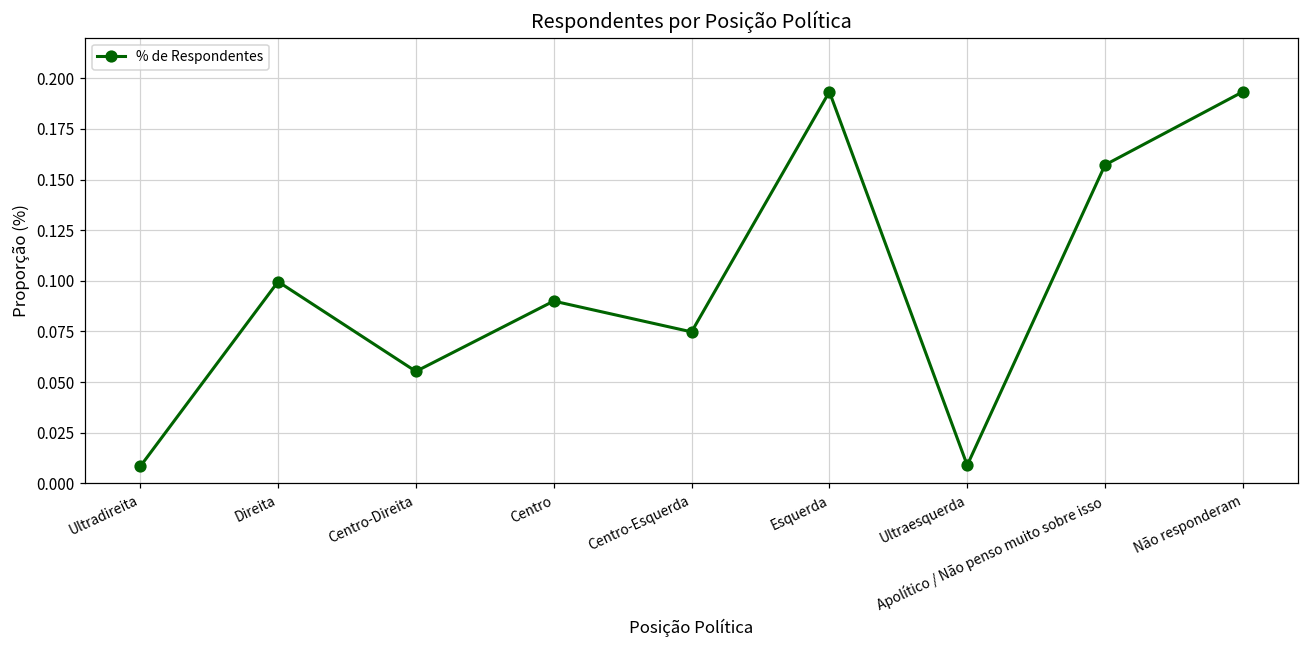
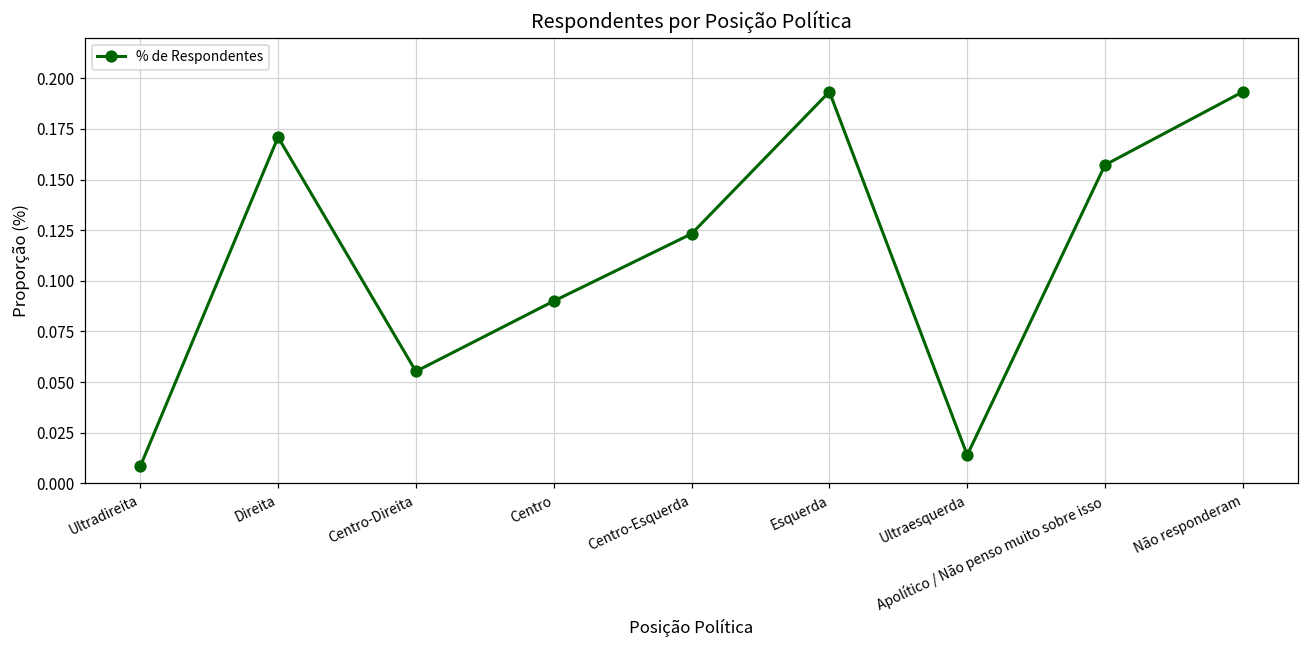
  {
    "Ultradireita": 0.008,
-   "Direita": 0.100,
+   "Direita": 0.171,
    "Centro-Direita": 0.055,
    "Centro": 0.090,
-   "Centro-Esquerda": 0.075,
+   "Centro-Esquerda": 0.123,
    "Esquerda": 0.193,
-   "Ultraesquerda": 0.009,
+   "Ultraesquerda": 0.014,
    "Apolítico / Não penso muito sobre isso": 0.157,
    "Não responderam": 0.193
  }
